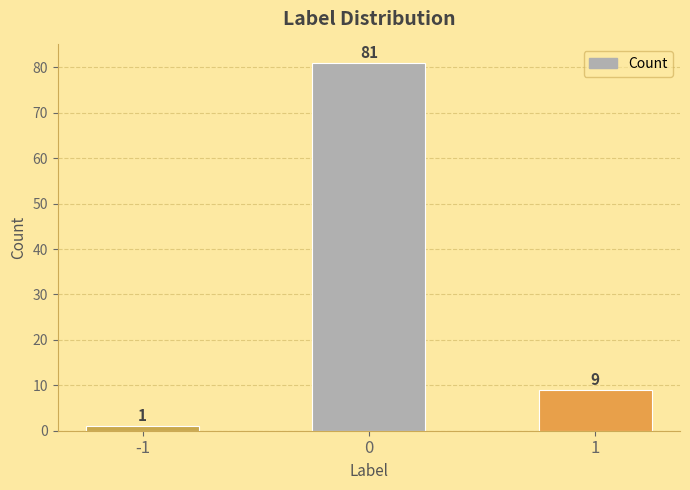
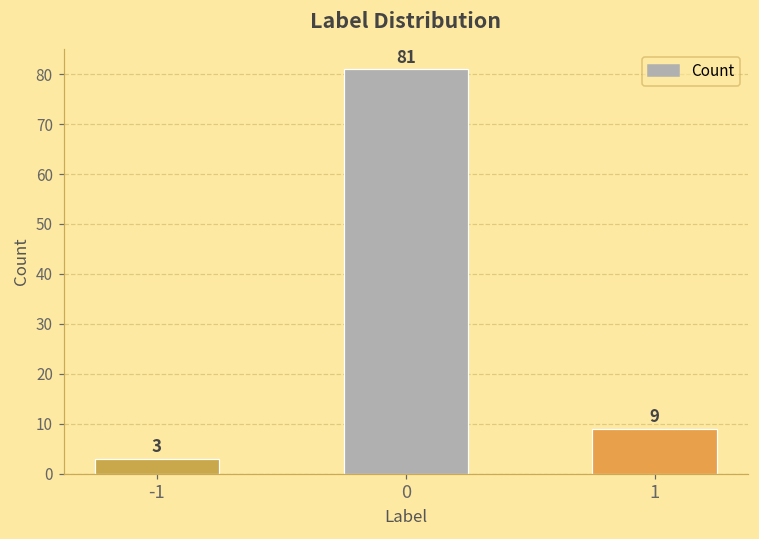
  {
-   "-1": 1,
+   "-1": 3,
    "0": 81,
    "1": 9
  }
